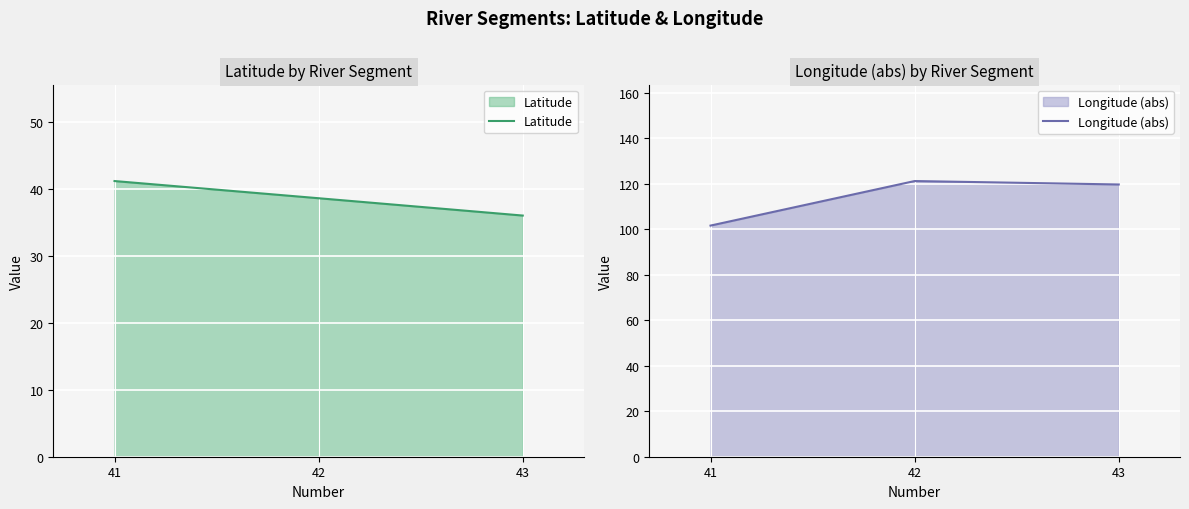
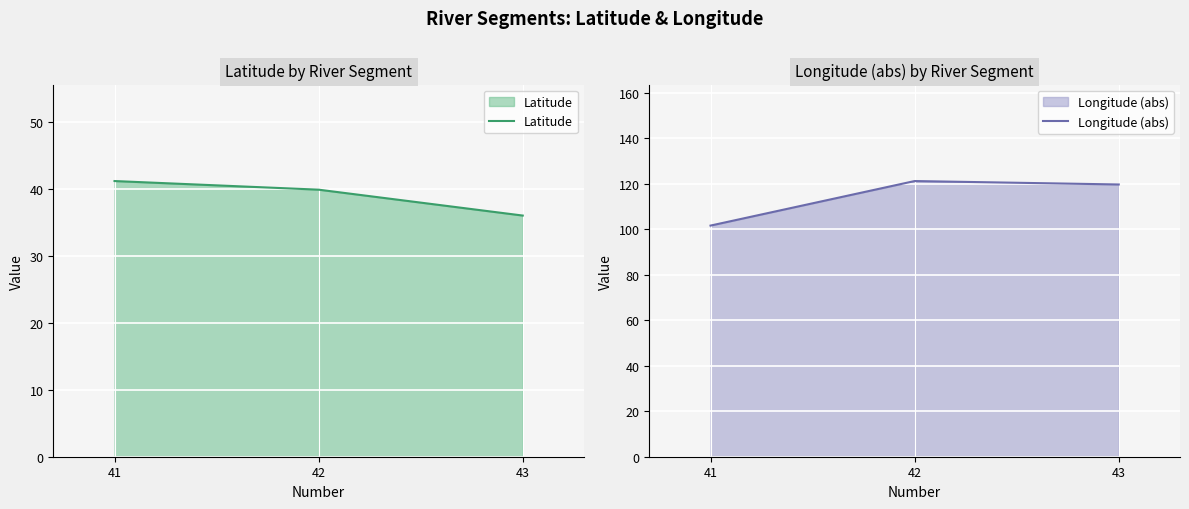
  {
    "Latitude by River Segment": {
      "41": 41,
-     "42": 39,
+     "42": 40,
      "43": 36
    },
    "Longitude (abs) by River Segment": {
      "41": 102,
      "42": 121,
      "43": 120
    }
  }
